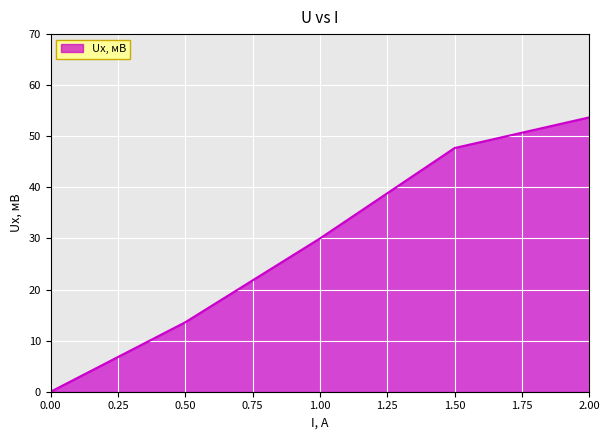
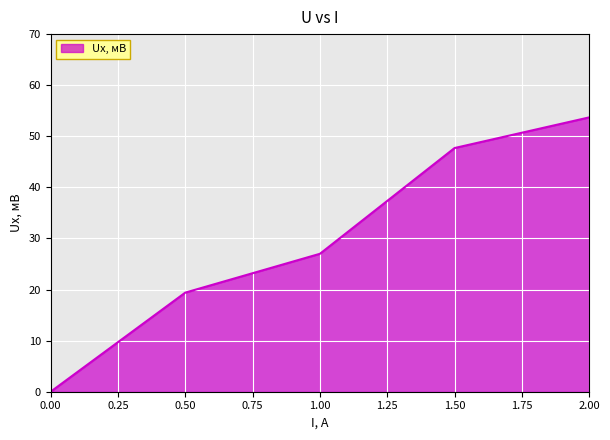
  {
    "0.00": 0,
-   "0.50": 14,
-   "1.00": 30,
+   "0.50": 19,
+   "1.00": 27,
    "1.50": 48,
    "2.00": 54
  }
